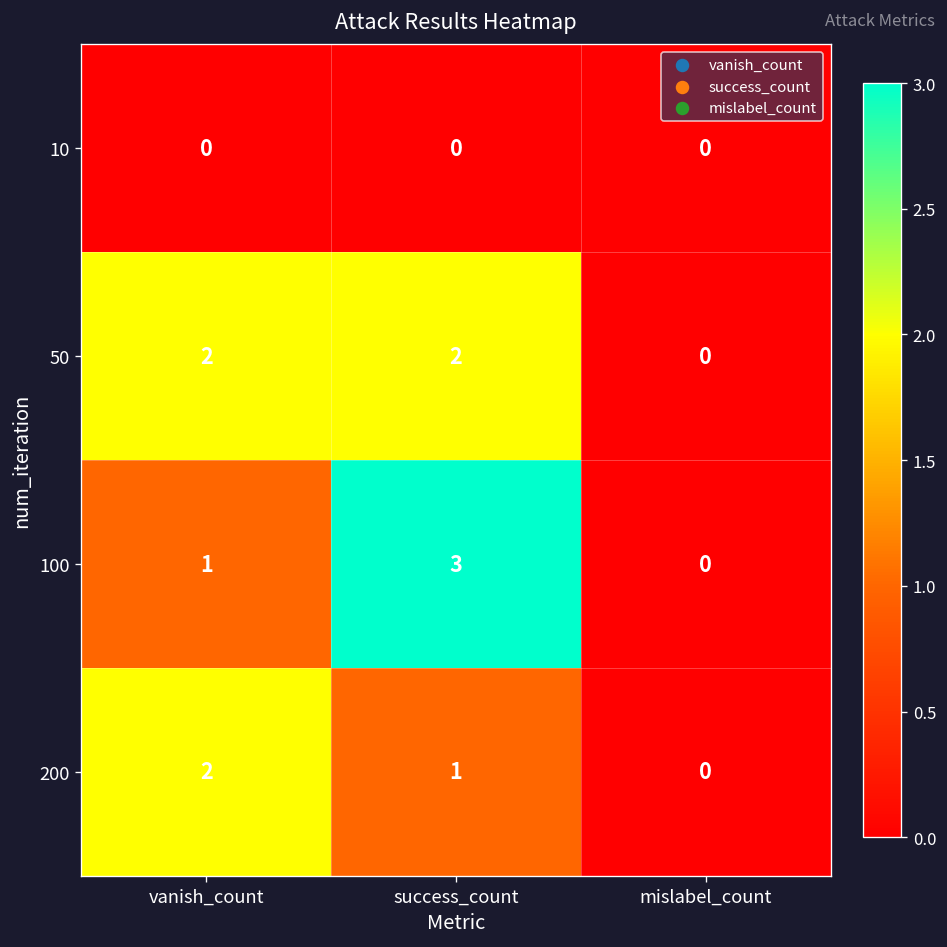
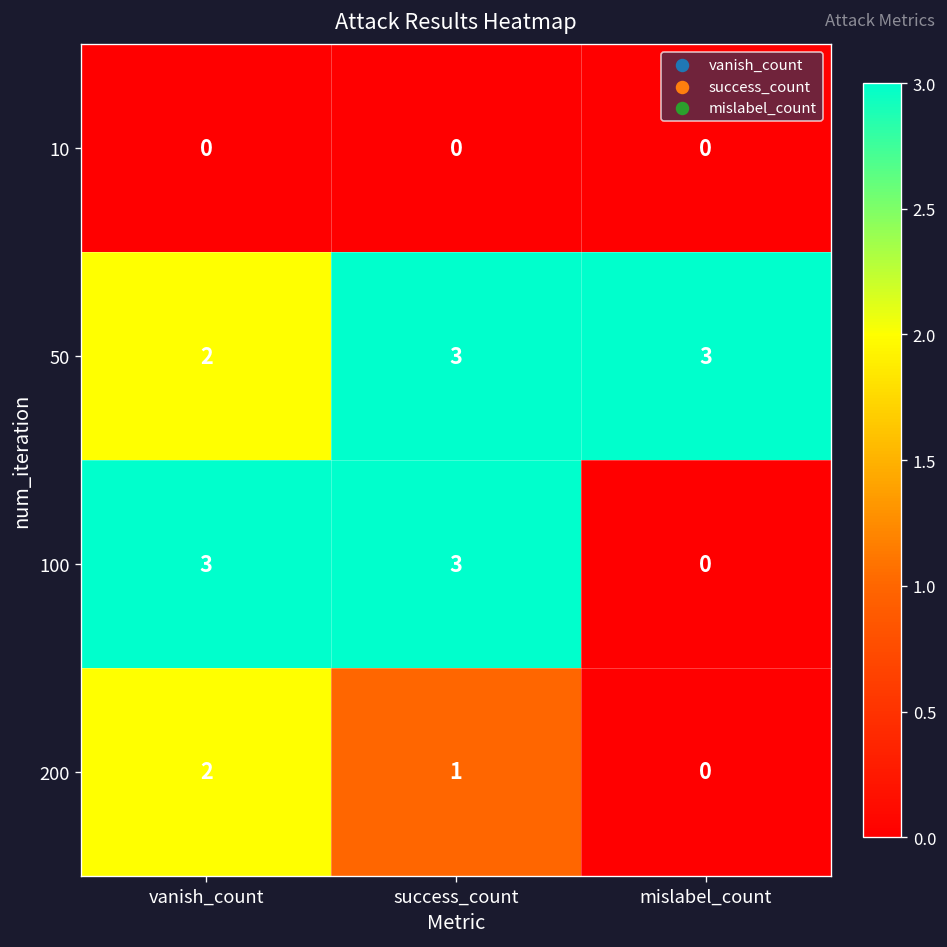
  {
    "10": {
      "vanish_count": 0,
      "success_count": 0,
      "mislabel_count": 0
    },
    "50": {
      "vanish_count": 2,
-     "success_count": 2,
-     "mislabel_count": 0
+     "success_count": 3,
+     "mislabel_count": 3
    },
    "100": {
-     "vanish_count": 1,
+     "vanish_count": 3,
      "success_count": 3,
      "mislabel_count": 0
    },
    "200": {
      "vanish_count": 2,
      "success_count": 1,
      "mislabel_count": 0
    }
  }
